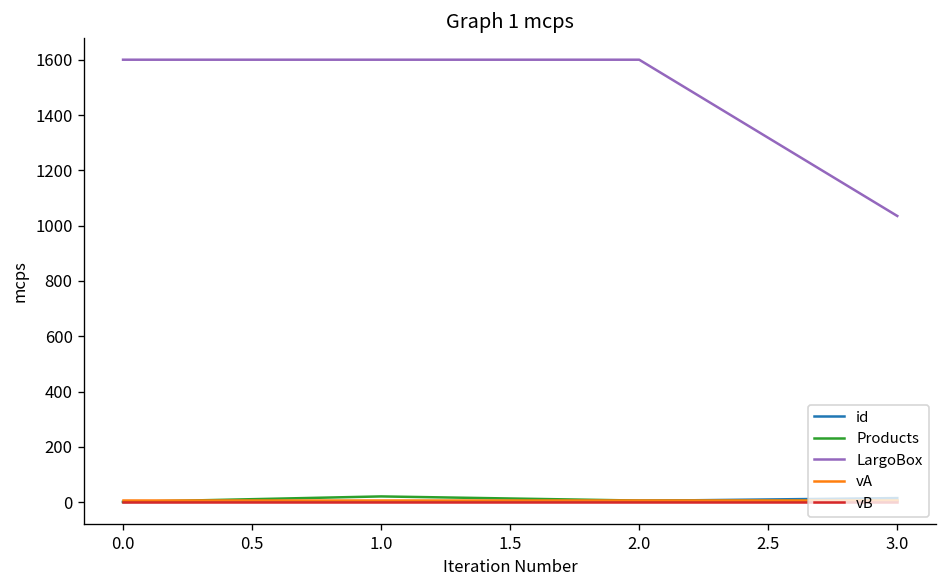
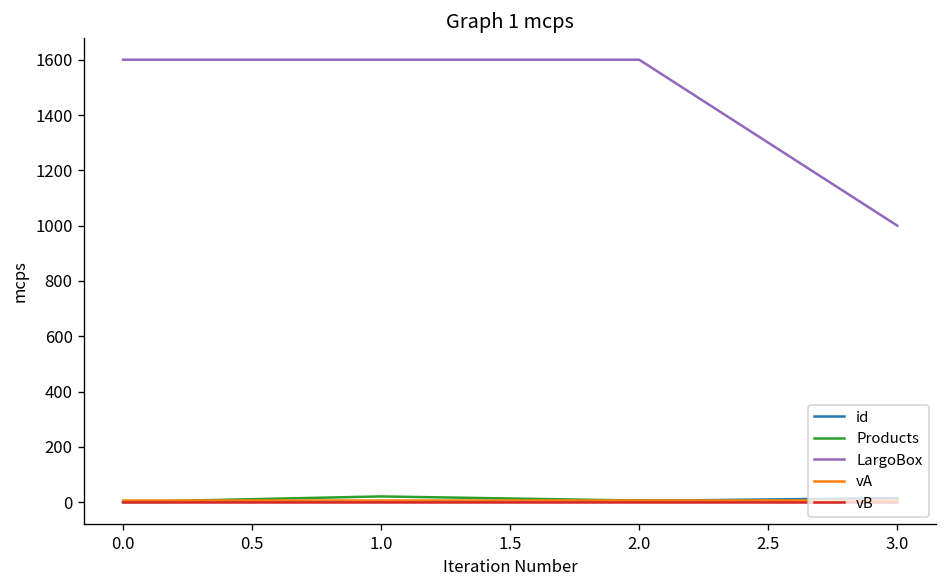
  {
    "Products": {
      "1.0": 20
    },
    "LargoBox": {
      "0.0": 1600,
      "1.0": 1600,
      "2.0": 1600,
-     "3.0": 1040
+     "3.0": 1000
    }
  }
